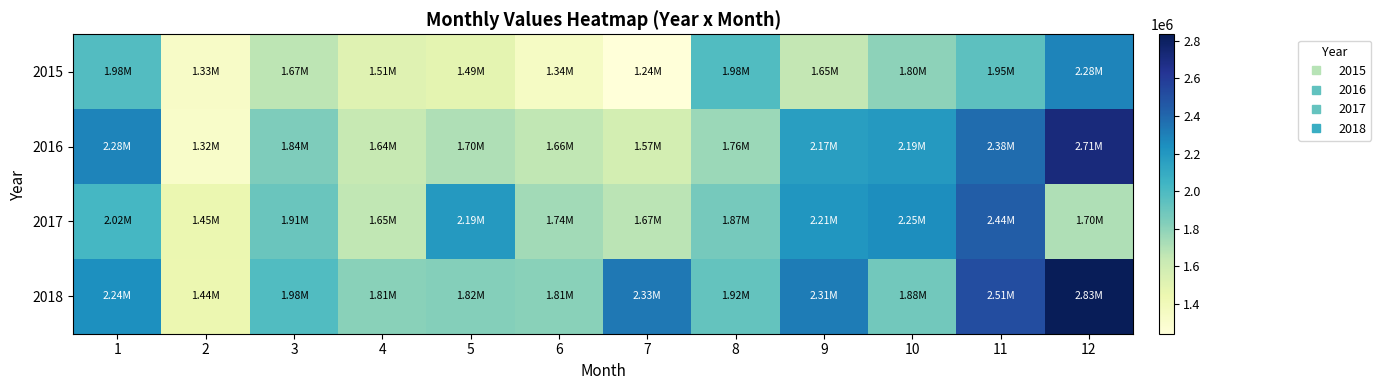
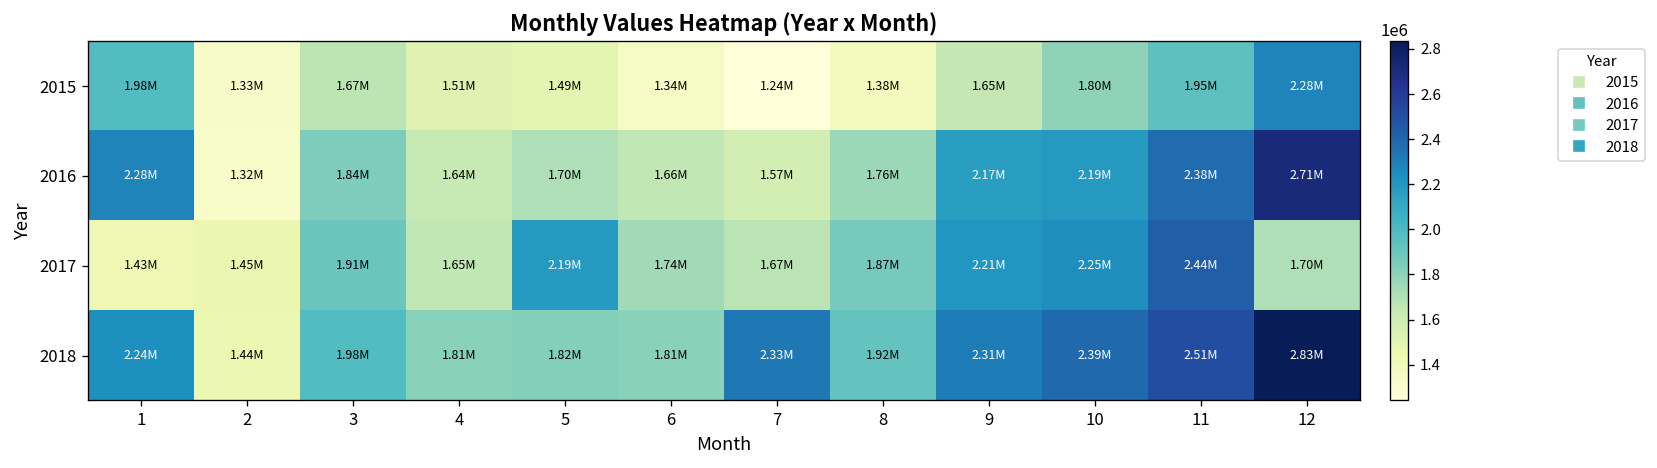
  {
    "2015": {
      "1": "1.98M",
      "2": "1.33M",
      "3": "1.67M",
      "4": "1.51M",
      "5": "1.49M",
      "6": "1.34M",
      "7": "1.24M",
-     "8": "1.98M",
+     "8": "1.38M",
      "9": "1.65M",
      "10": "1.80M",
      "11": "1.95M",
      "12": "2.28M"
    },
    "2016": {
      "1": "2.28M",
      "2": "1.32M",
      "3": "1.84M",
      "4": "1.64M",
      "5": "1.70M",
      "6": "1.66M",
      "7": "1.57M",
      "8": "1.76M",
      "9": "2.17M",
      "10": "2.19M",
      "11": "2.38M",
      "12": "2.71M"
    },
    "2017": {
-     "1": "2.02M",
+     "1": "1.43M",
      "2": "1.45M",
      "3": "1.91M",
      "4": "1.65M",
      "5": "2.19M",
      "6": "1.74M",
      "7": "1.67M",
      "8": "1.87M",
      "9": "2.21M",
      "10": "2.25M",
      "11": "2.44M",
      "12": "1.70M"
    },
    "2018": {
      "1": "2.24M",
      "2": "1.44M",
      "3": "1.98M",
      "4": "1.81M",
      "5": "1.82M",
      "6": "1.81M",
      "7": "2.33M",
      "8": "1.92M",
      "9": "2.31M",
-     "10": "1.88M",
+     "10": "2.39M",
      "11": "2.51M",
      "12": "2.83M"
    }
  }
